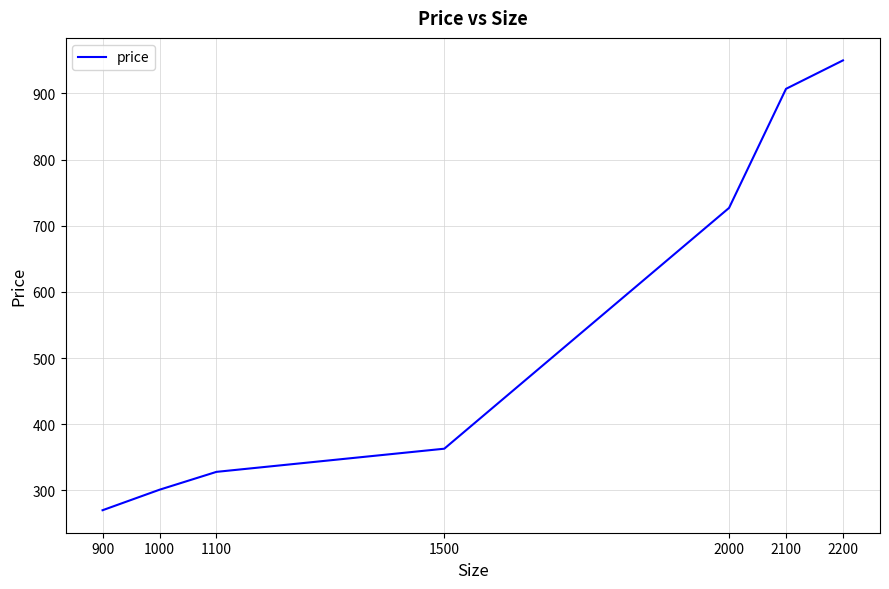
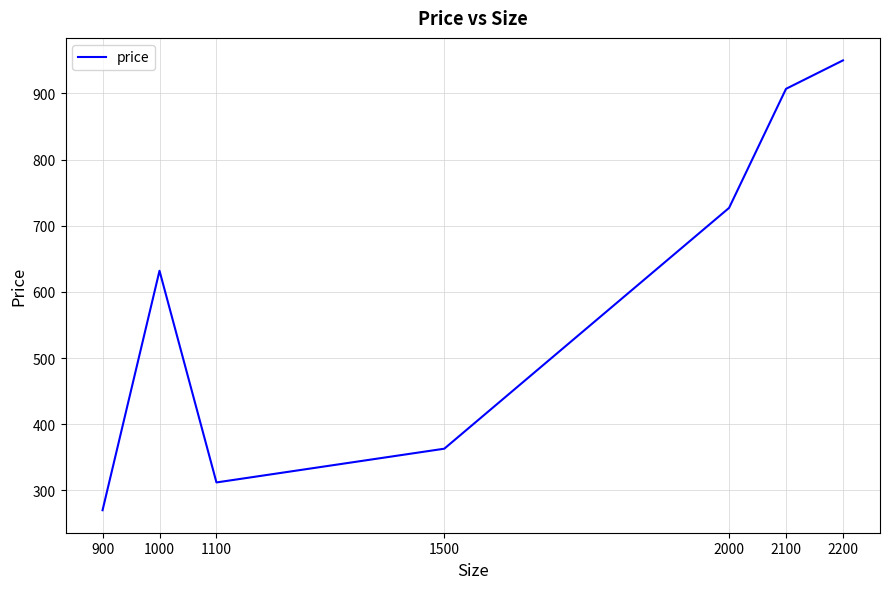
  {
    "900": 270,
-   "1000": 300,
-   "1100": 330,
+   "1000": 630,
+   "1100": 310,
    "1500": 360,
    "2000": 730,
    "2100": 910,
    "2200": 950
  }
